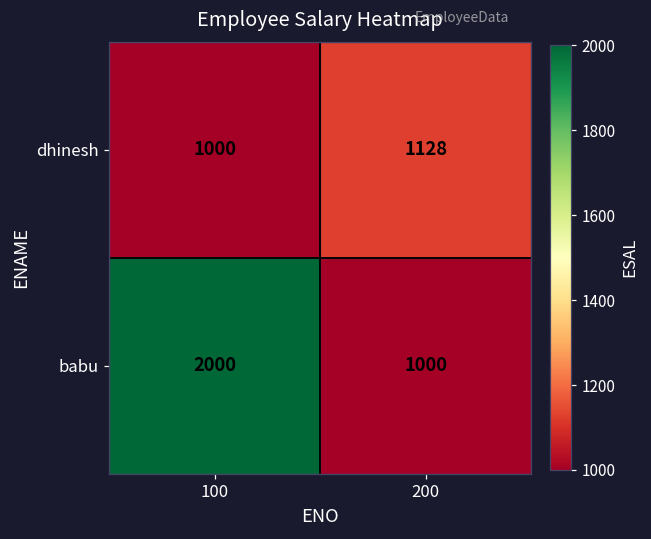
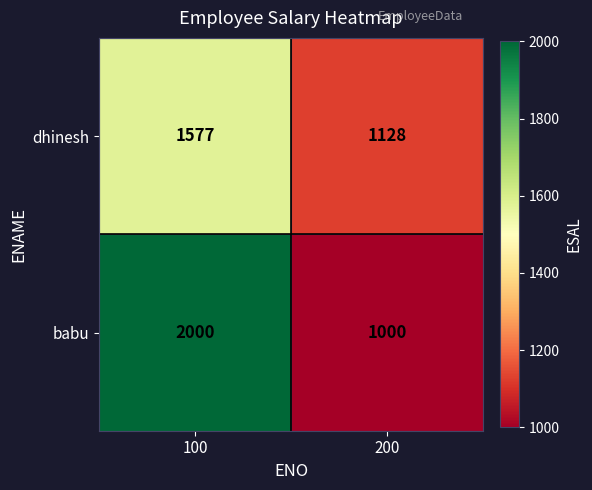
  {
    "dhinesh": {
-     "100": 1000,
+     "100": 1577,
      "200": 1128
    },
    "babu": {
      "100": 2000,
      "200": 1000
    }
  }
